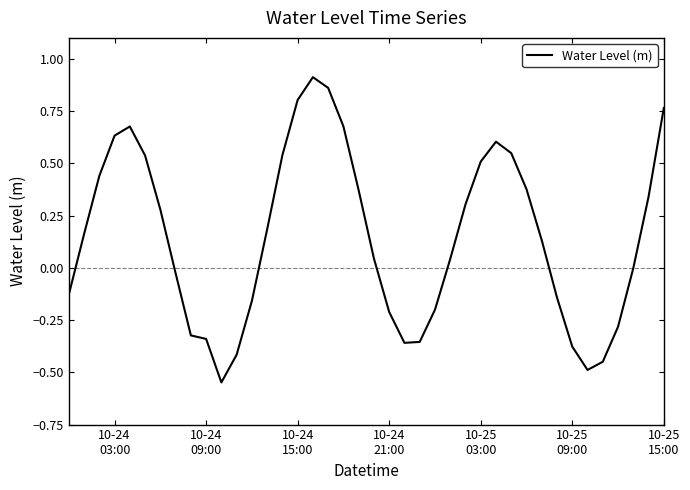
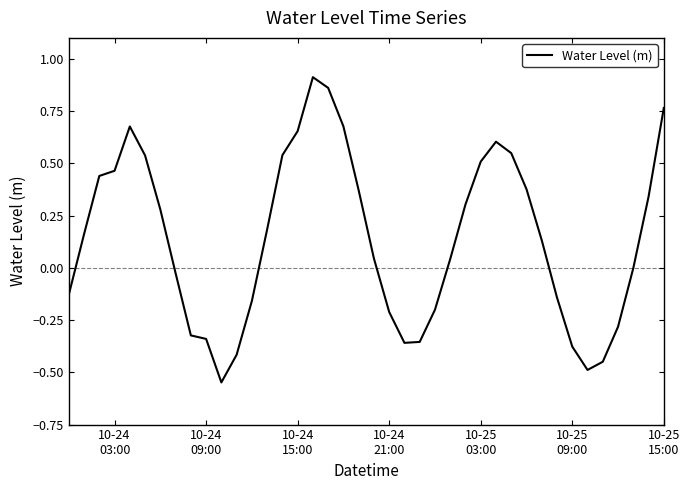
  {
-   "10-24 03:00": 0.63,
+   "10-24 03:00": 0.46,
    "10-24 09:00": -0.34,
-   "10-24 15:00": 0.80,
+   "10-24 15:00": 0.65,
    "10-24 21:00": -0.21,
    "10-25 03:00": 0.51,
    "10-25 09:00": -0.38,
    "10-25 15:00": 0.76
  }
